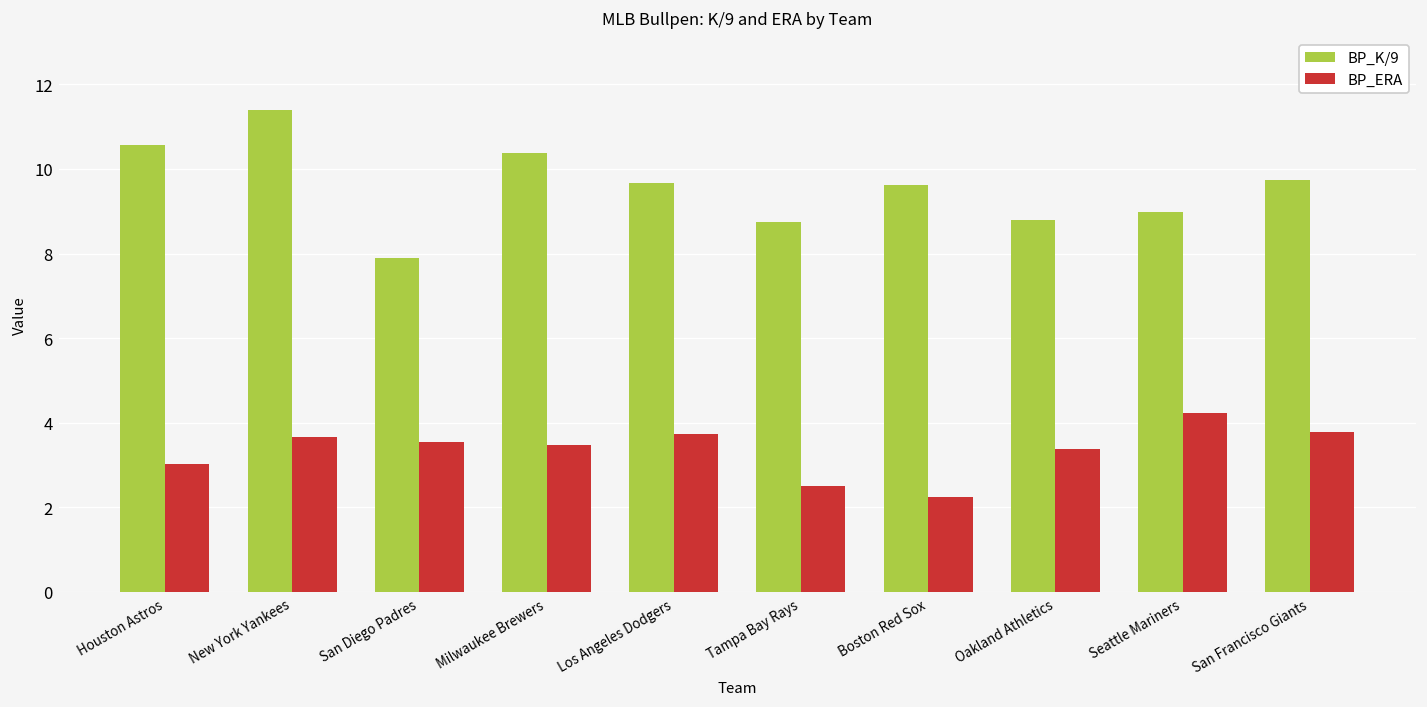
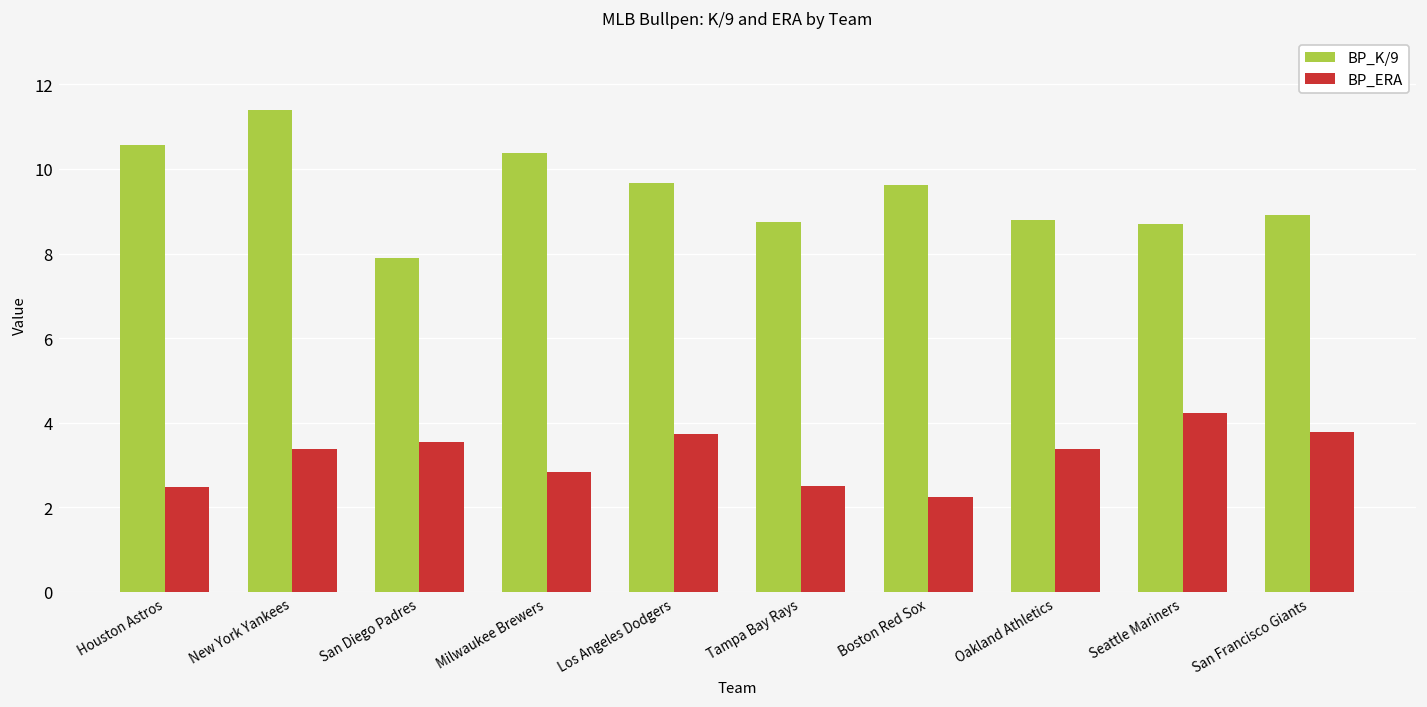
  {
    "BP_K/9": {
      "Houston Astros": 10.6,
      "New York Yankees": 11.4,
      "San Diego Padres": 7.9,
      "Milwaukee Brewers": 10.4,
      "Los Angeles Dodgers": 9.7,
      "Tampa Bay Rays": 8.7,
      "Boston Red Sox": 9.6,
      "Oakland Athletics": 8.8,
-     "Seattle Mariners": 9.0,
-     "San Francisco Giants": 9.8
+     "Seattle Mariners": 8.7,
+     "San Francisco Giants": 8.9
    },
    "BP_ERA": {
-     "Houston Astros": 3.0,
-     "New York Yankees": 3.7,
+     "Houston Astros": 2.5,
+     "New York Yankees": 3.4,
      "San Diego Padres": 3.5,
-     "Milwaukee Brewers": 3.5,
+     "Milwaukee Brewers": 2.8,
      "Los Angeles Dodgers": 3.7,
      "Tampa Bay Rays": 2.5,
      "Boston Red Sox": 2.3,
      "Oakland Athletics": 3.4,
      "Seattle Mariners": 4.2,
      "San Francisco Giants": 3.8
    }
  }
